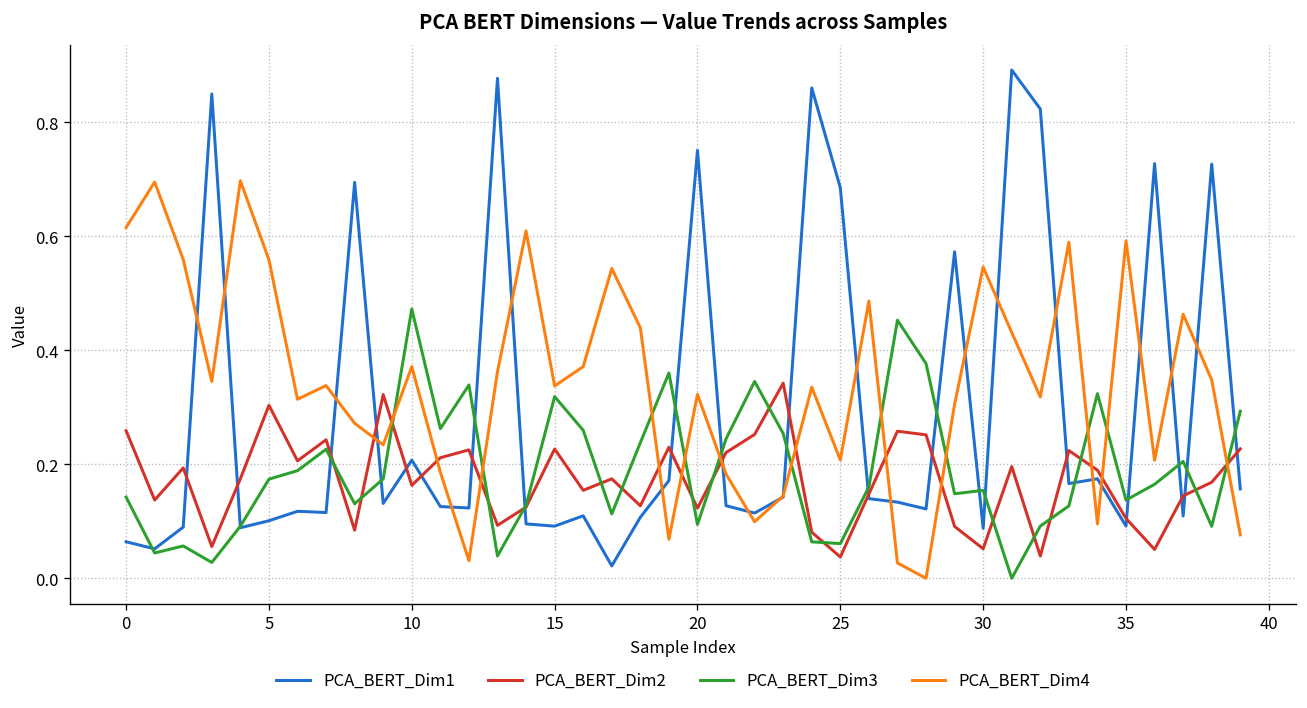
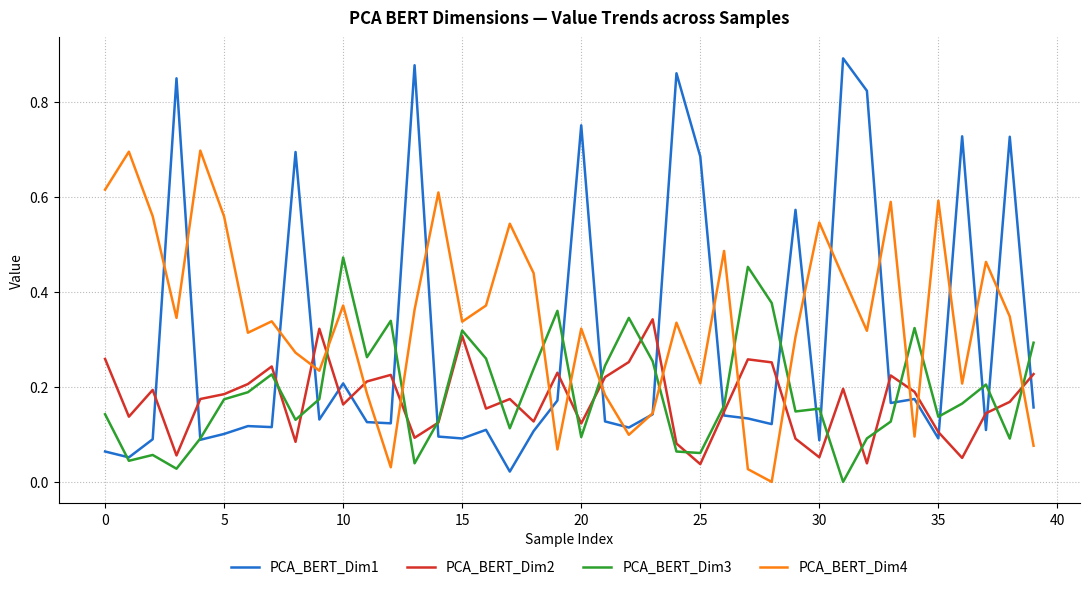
  {
    "PCA_BERT_Dim1": {
      "0": 0.06,
      "5": 0.10,
      "10": 0.21,
      "15": 0.09,
      "20": 0.75,
      "25": 0.69,
      "30": 0.09,
      "35": 0.09
    },
    "PCA_BERT_Dim2": {
      "0": 0.26,
-     "5": 0.30,
+     "5": 0.18,
      "10": 0.16,
-     "15": 0.23,
+     "15": 0.31,
      "20": 0.12,
      "25": 0.04,
      "30": 0.05,
      "35": 0.10
    },
    "PCA_BERT_Dim3": {
      "0": 0.14,
      "5": 0.17,
      "10": 0.47,
      "15": 0.32,
      "20": 0.09,
      "25": 0.06,
      "30": 0.15,
      "35": 0.14
    },
    "PCA_BERT_Dim4": {
      "0": 0.62,
      "5": 0.56,
      "10": 0.37,
      "15": 0.34,
      "20": 0.32,
      "25": 0.21,
      "30": 0.55,
      "35": 0.59
    }
  }
